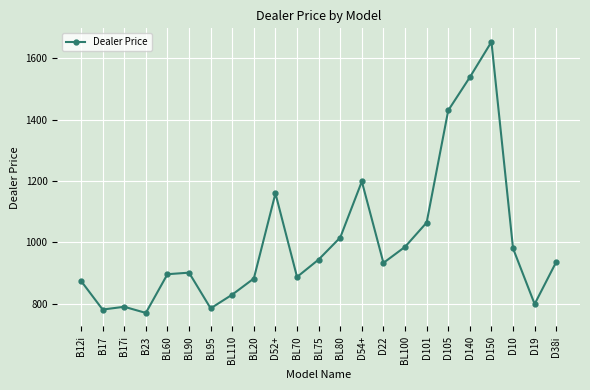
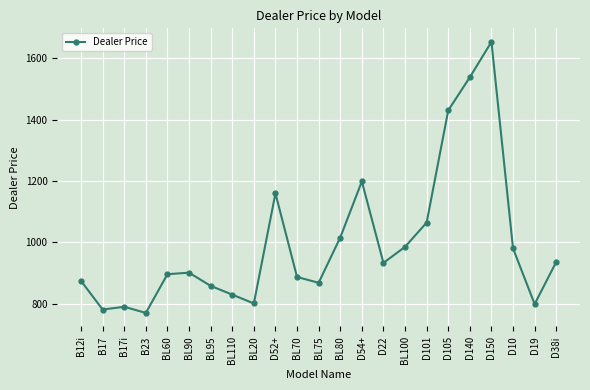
  {
    "B12i": 870,
    "B17": 780,
    "B17i": 790,
    "B23": 770,
    "BL60": 900,
    "BL90": 900,
-   "BL95": 780,
+   "BL95": 860,
    "BL110": 830,
-   "BL20": 880,
+   "BL20": 800,
    "D52+": 1160,
    "BL70": 890,
-   "BL75": 940,
+   "BL75": 870,
    "BL80": 1020,
    "D54+": 1200,
    "D22": 930,
    "BL100": 990,
    "D101": 1060,
    "D105": 1430,
    "D140": 1540,
    "D150": 1650,
    "D10": 980,
    "D19": 800,
    "D38i": 940
  }
